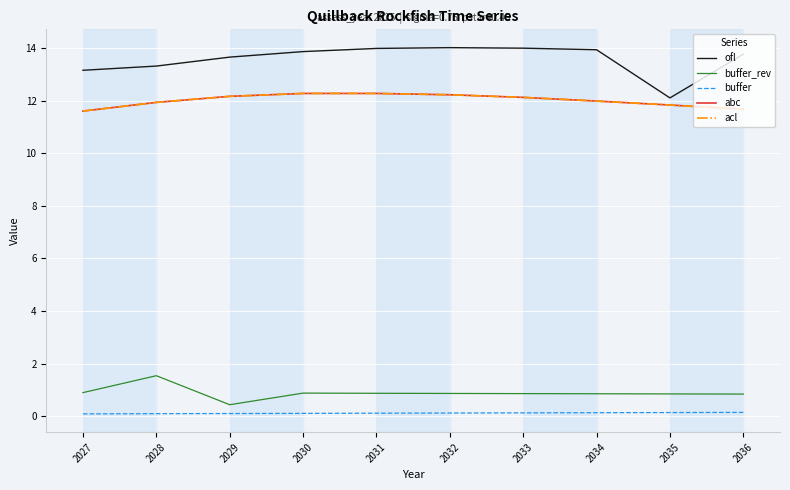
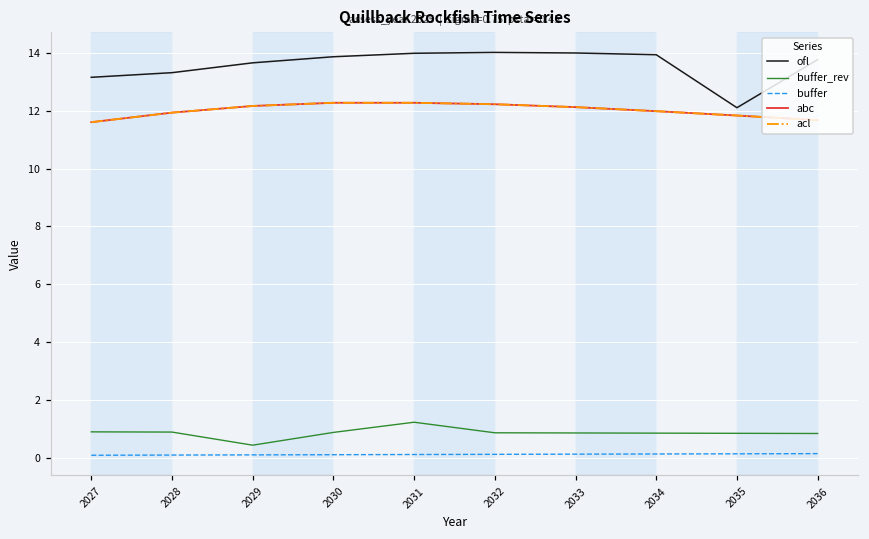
  {
    "ofl": {
      "2027": 13.2,
      "2028": 13.3,
      "2029": 13.7,
      "2030": 13.9,
      "2031": 14.0,
      "2033": 14.0,
      "2034": 13.9,
      "2035": 12.1
    },
    "buffer_rev": {
      "2027": 0.9,
-     "2028": 1.5,
+     "2028": 0.9,
      "2029": 0.4,
      "2030": 0.9,
-     "2031": 0.9,
+     "2031": 1.2,
      "2032": 0.9,
      "2033": 0.9,
      "2034": 0.9,
      "2035": 0.9,
      "2036": 0.8
    },
    "buffer": {
      "2027": 0.1,
      "2028": 0.1,
      "2029": 0.1,
      "2030": 0.1,
      "2031": 0.1,
      "2032": 0.1,
      "2033": 0.1,
      "2034": 0.1,
      "2035": 0.1,
      "2036": 0.2
    },
    "acl": {
      "2027": 11.6,
      "2028": 11.9,
      "2029": 12.2,
      "2030": 12.3,
      "2031": 12.3,
      "2032": 12.2,
      "2033": 12.1,
      "2034": 12.0,
      "2035": 11.8
    }
  }
